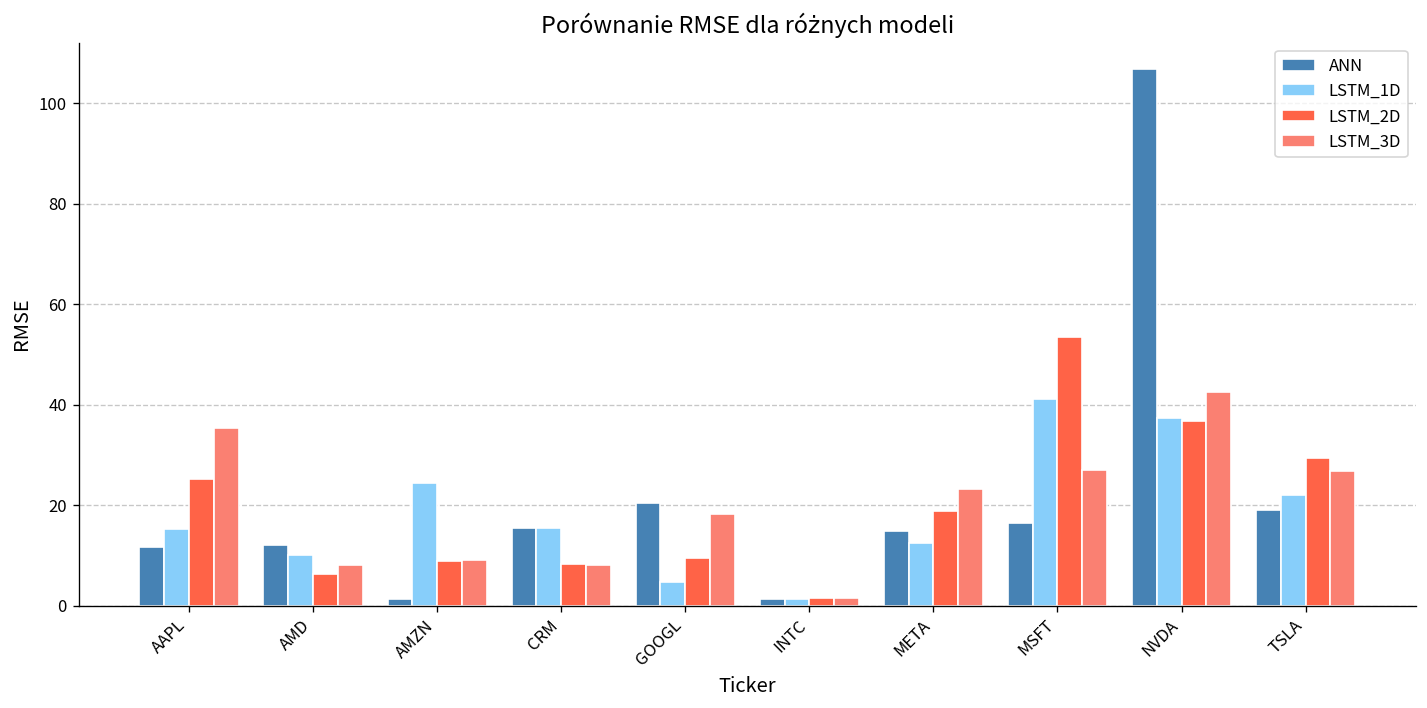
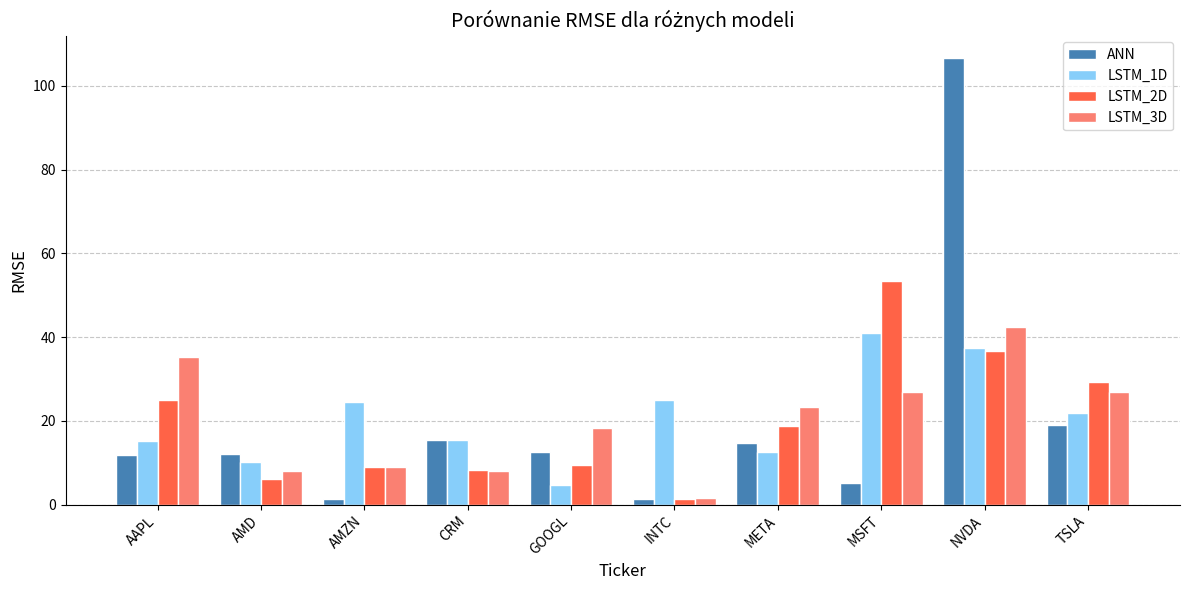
  {
    "ANN": {
      "AAPL": 12,
      "AMD": 12,
      "AMZN": 1,
      "CRM": 16,
-     "GOOGL": 20,
+     "GOOGL": 13,
      "INTC": 1,
      "META": 15,
-     "MSFT": 16,
+     "MSFT": 5,
      "NVDA": 107,
      "TSLA": 19
    },
    "LSTM_1D": {
      "AAPL": 15,
      "AMD": 10,
      "AMZN": 24,
      "CRM": 15,
      "GOOGL": 5,
-     "INTC": 1,
+     "INTC": 25,
      "META": 13,
      "MSFT": 41,
      "NVDA": 37,
      "TSLA": 22
    }
  }
